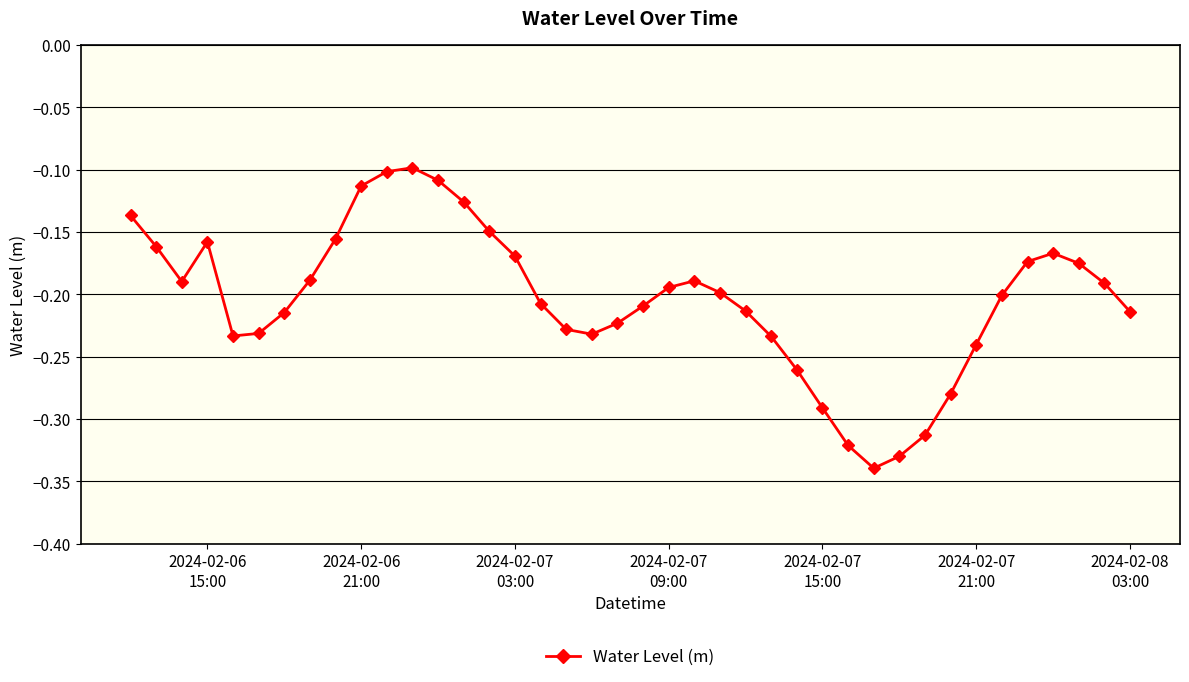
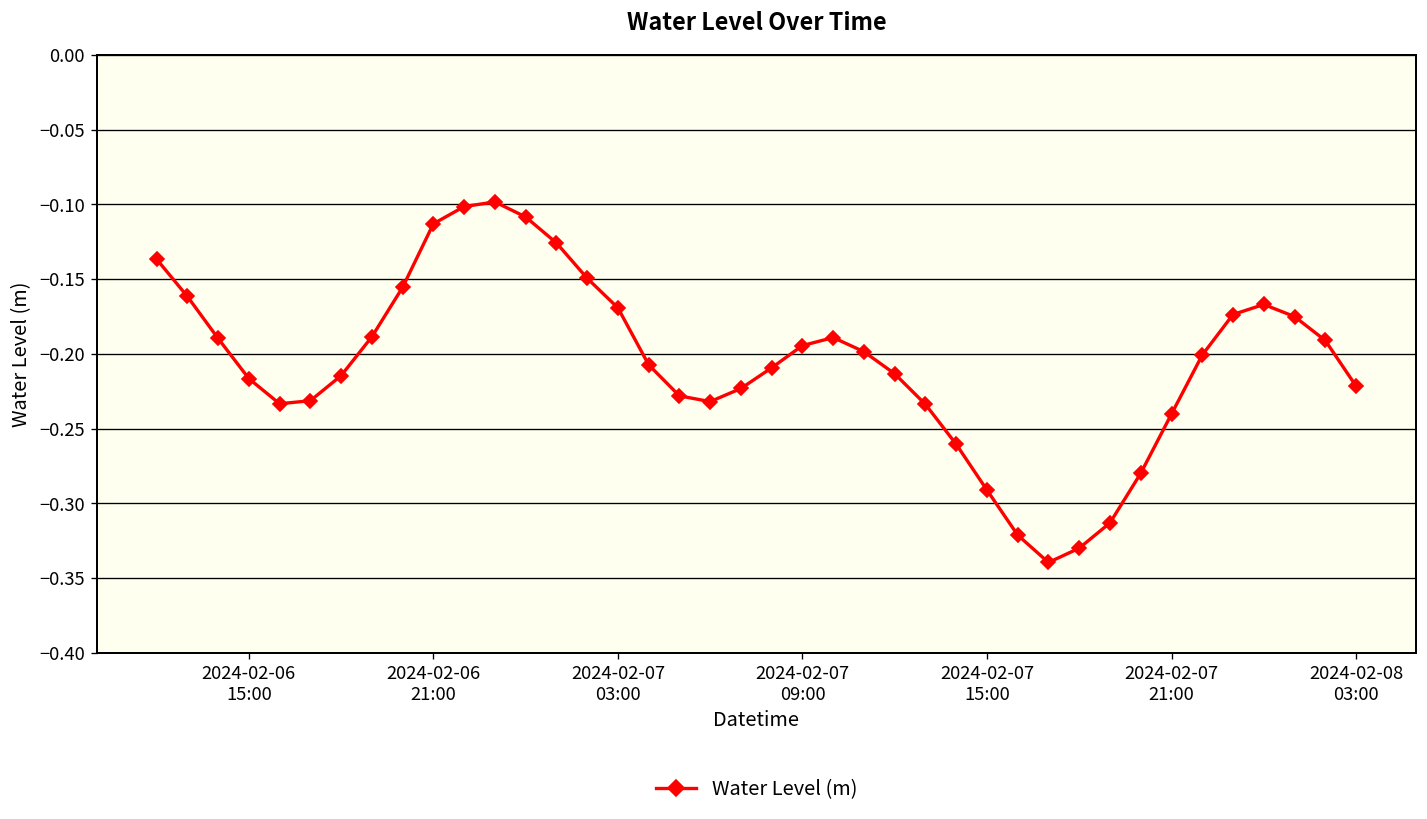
  {
-   "2024-02-06 15:00": -0.158,
+   "2024-02-06 15:00": -0.217,
    "2024-02-06 21:00": -0.113,
    "2024-02-07 03:00": -0.169,
    "2024-02-07 09:00": -0.194,
    "2024-02-07 15:00": -0.291,
    "2024-02-07 21:00": -0.240,
-   "2024-02-08 03:00": -0.214
+   "2024-02-08 03:00": -0.222
  }
